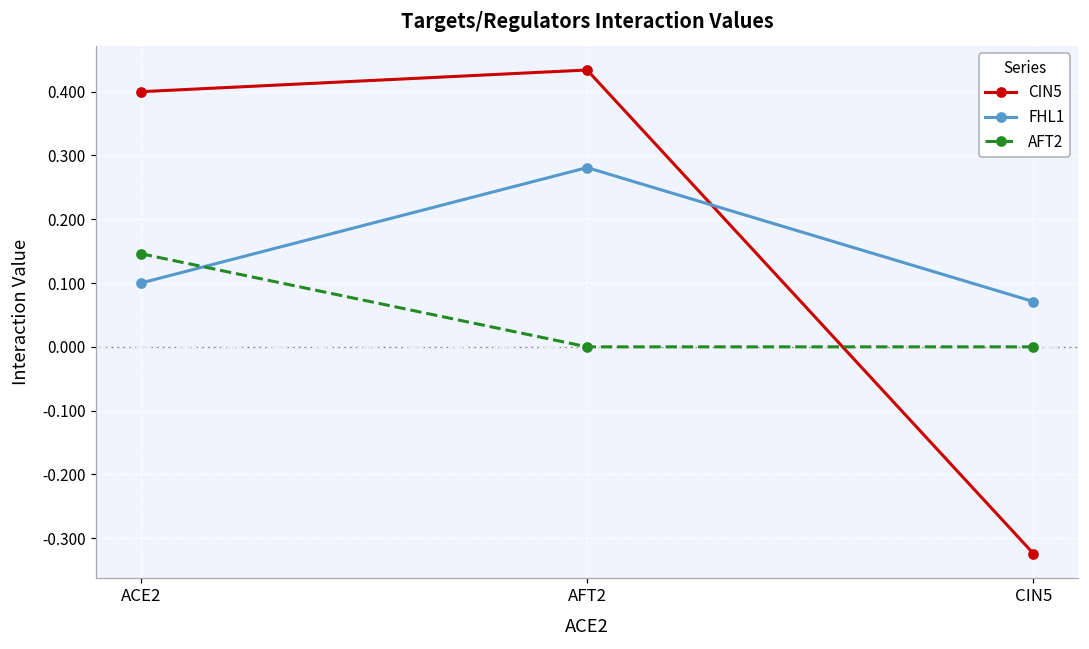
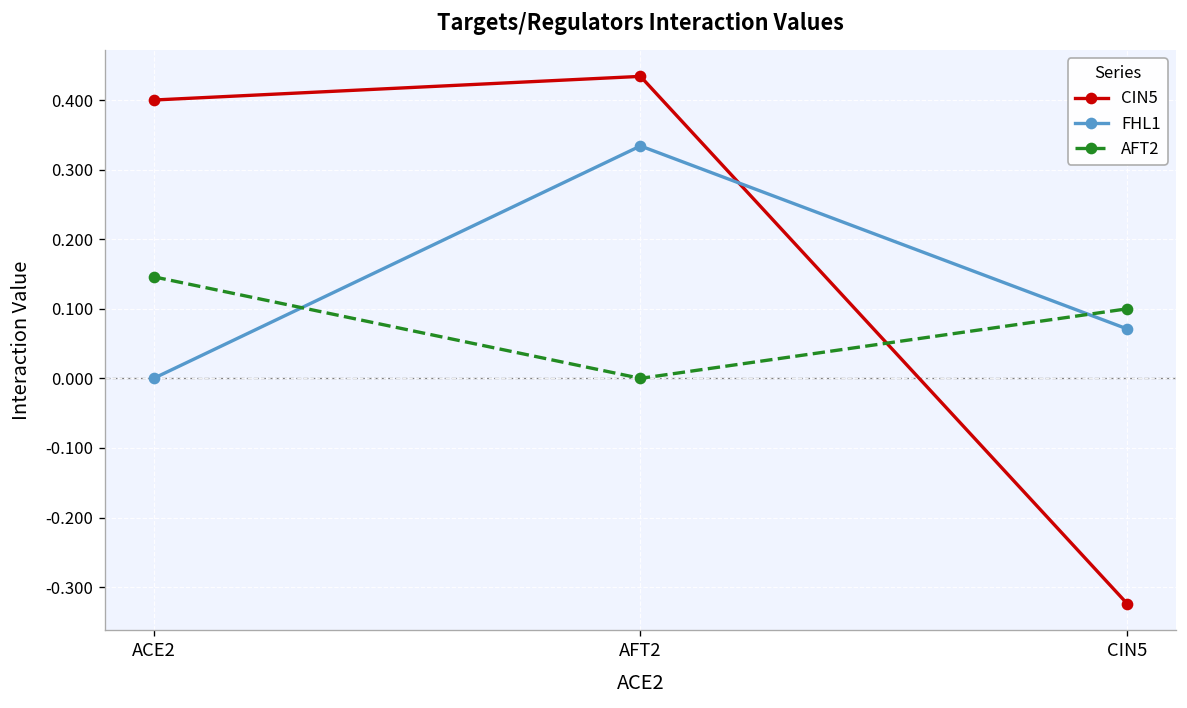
  {
    "CIN5": {
      "ACE2": 0.40,
      "AFT2": 0.43,
      "CIN5": -0.32
    },
    "FHL1": {
-     "ACE2": 0.1,
-     "AFT2": 0.28,
+     "ACE2": 0.0,
+     "AFT2": 0.33,
      "CIN5": 0.07
    },
    "AFT2": {
      "ACE2": 0.15,
      "AFT2": 0.0,
-     "CIN5": 0.0
+     "CIN5": 0.1
    }
  }
